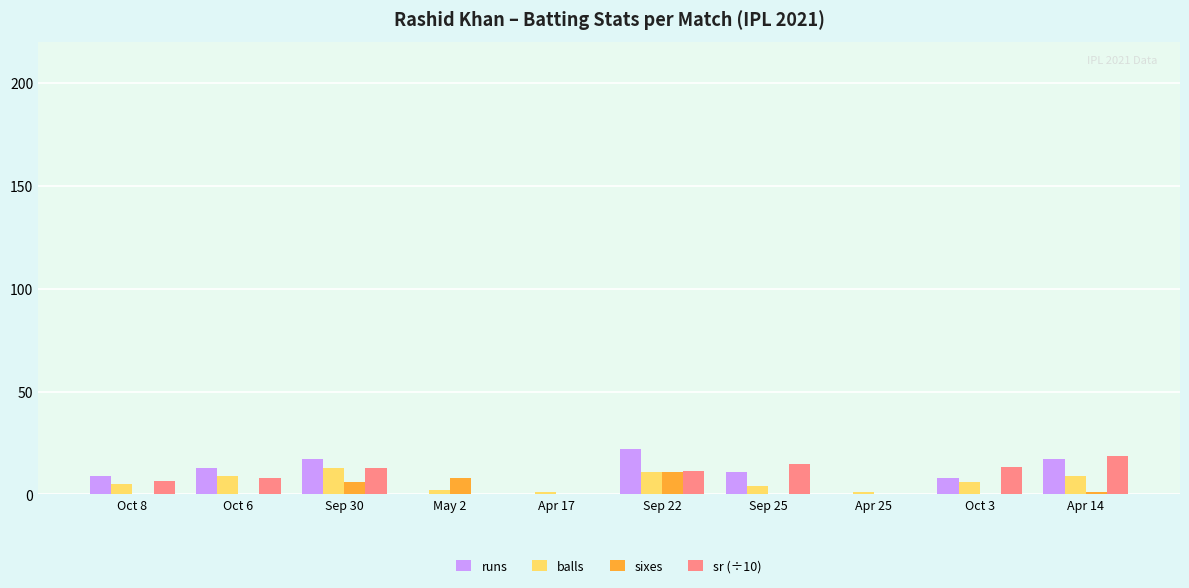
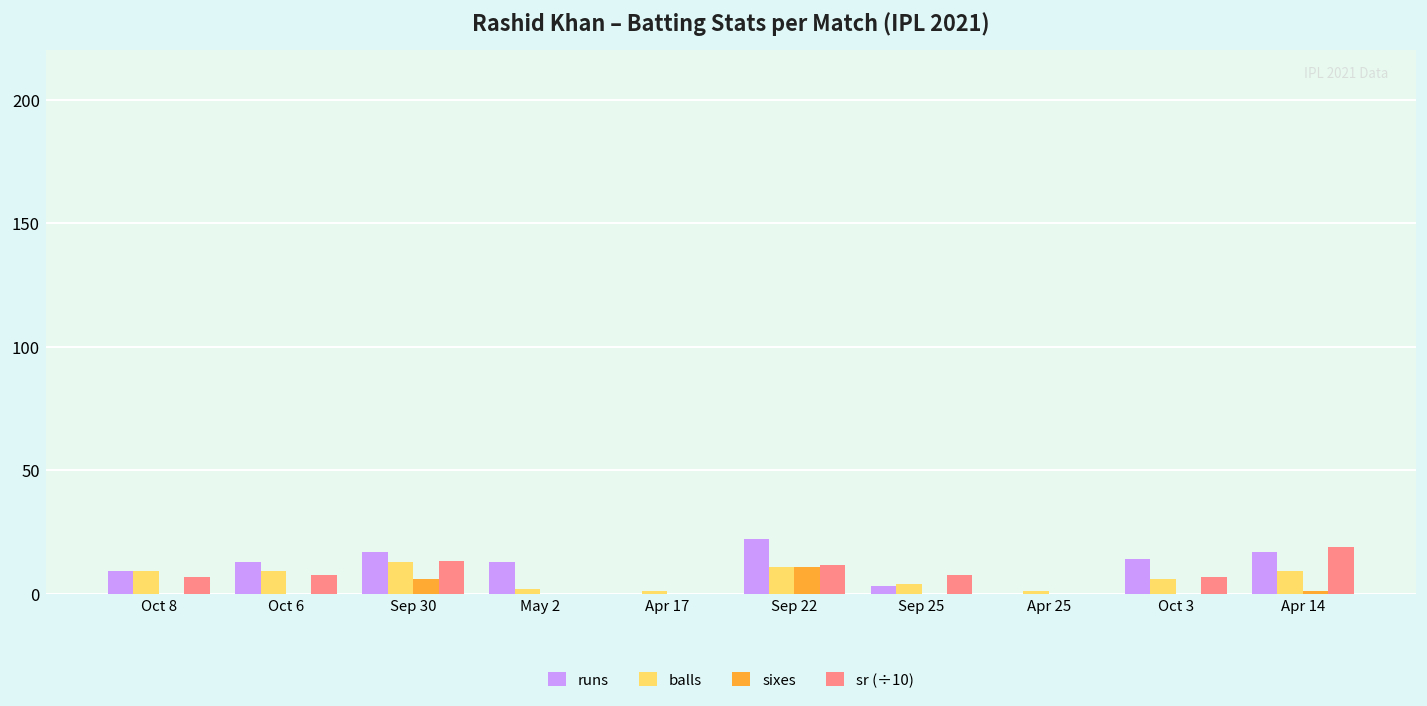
  {
    "runs": {
      "Oct 8": 9,
      "Oct 6": 13,
      "Sep 30": 17,
-     "May 2": 0,
+     "May 2": 13,
      "Apr 17": 0,
      "Sep 22": 22,
-     "Sep 25": 11,
+     "Sep 25": 3,
      "Apr 25": 0,
-     "Oct 3": 8,
+     "Oct 3": 14,
      "Apr 14": 17
    },
    "balls": {
-     "Oct 8": 5,
+     "Oct 8": 9,
      "Oct 6": 9,
      "Sep 30": 13,
      "May 2": 2,
      "Sep 22": 11,
      "Sep 25": 4,
      "Oct 3": 6,
      "Apr 14": 9
    },
    "sixes": {
      "Oct 8": 0,
      "Oct 6": 0,
      "Sep 30": 6,
-     "May 2": 8,
+     "May 2": 0,
      "Apr 17": 0,
      "Sep 22": 11,
      "Sep 25": 0,
      "Apr 25": 0,
      "Oct 3": 0
    },
    "sr (÷10)": {
      "Oct 8": 7,
      "Oct 6": 8,
      "Sep 30": 13,
      "May 2": 0,
      "Apr 17": 0,
      "Sep 22": 12,
-     "Sep 25": 15,
+     "Sep 25": 8,
      "Apr 25": 0,
-     "Oct 3": 13,
+     "Oct 3": 7,
      "Apr 14": 19
    }
  }
